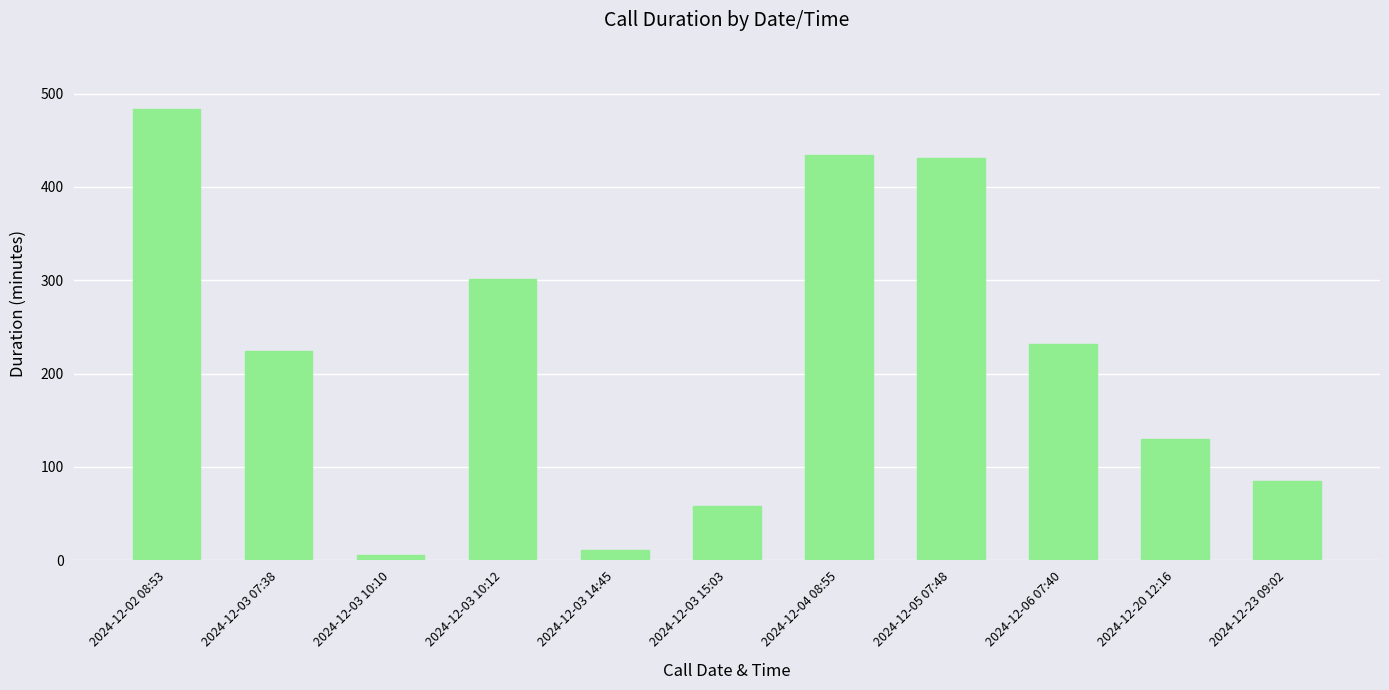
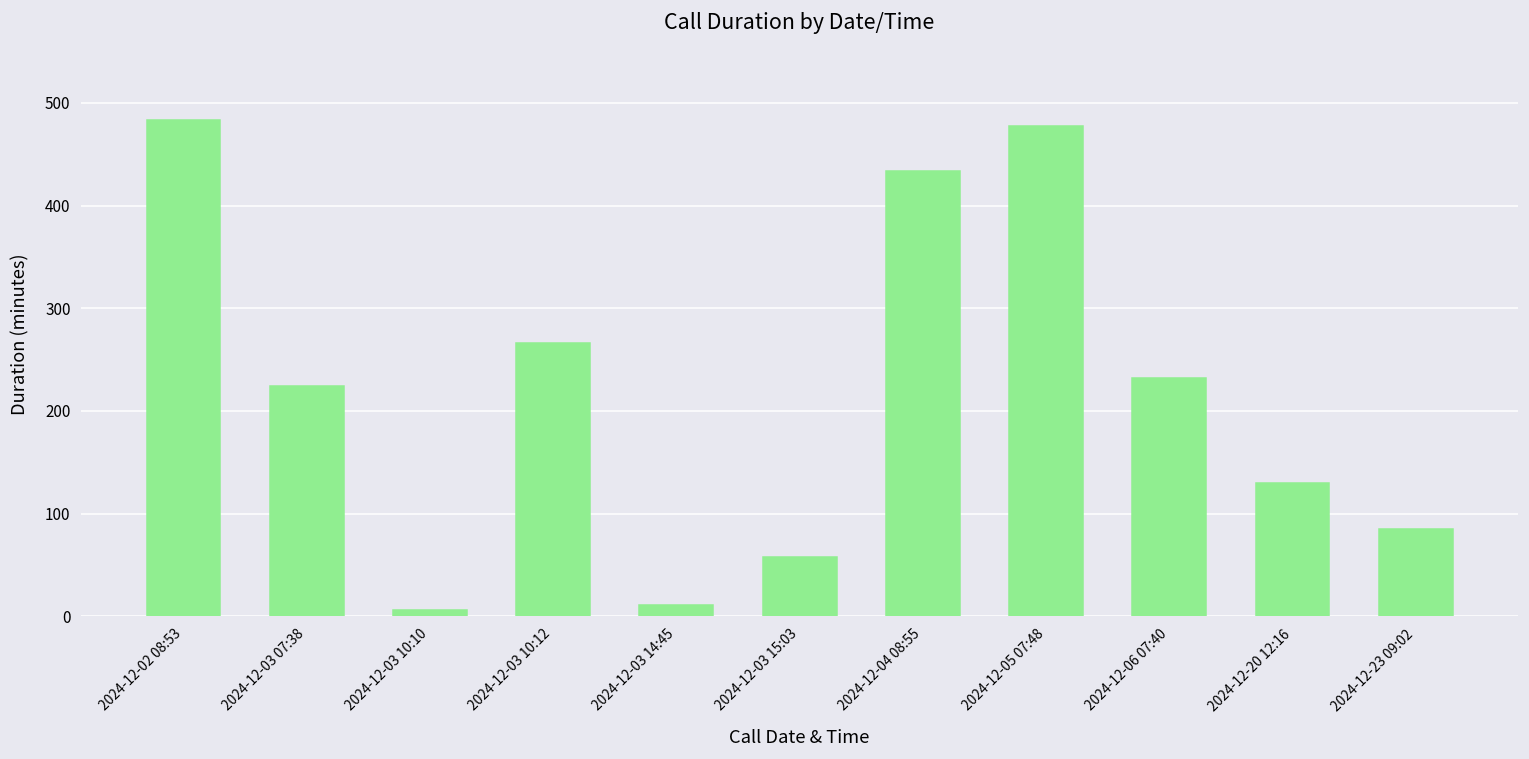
  {
    "2024-12-02 08:53": 480,
    "2024-12-03 07:38": 220,
    "2024-12-03 10:10": 10,
-   "2024-12-03 10:12": 300,
+   "2024-12-03 10:12": 270,
    "2024-12-03 14:45": 10,
    "2024-12-03 15:03": 60,
    "2024-12-04 08:55": 430,
-   "2024-12-05 07:48": 430,
+   "2024-12-05 07:48": 480,
    "2024-12-06 07:40": 230,
    "2024-12-20 12:16": 130,
    "2024-12-23 09:02": 90
  }
